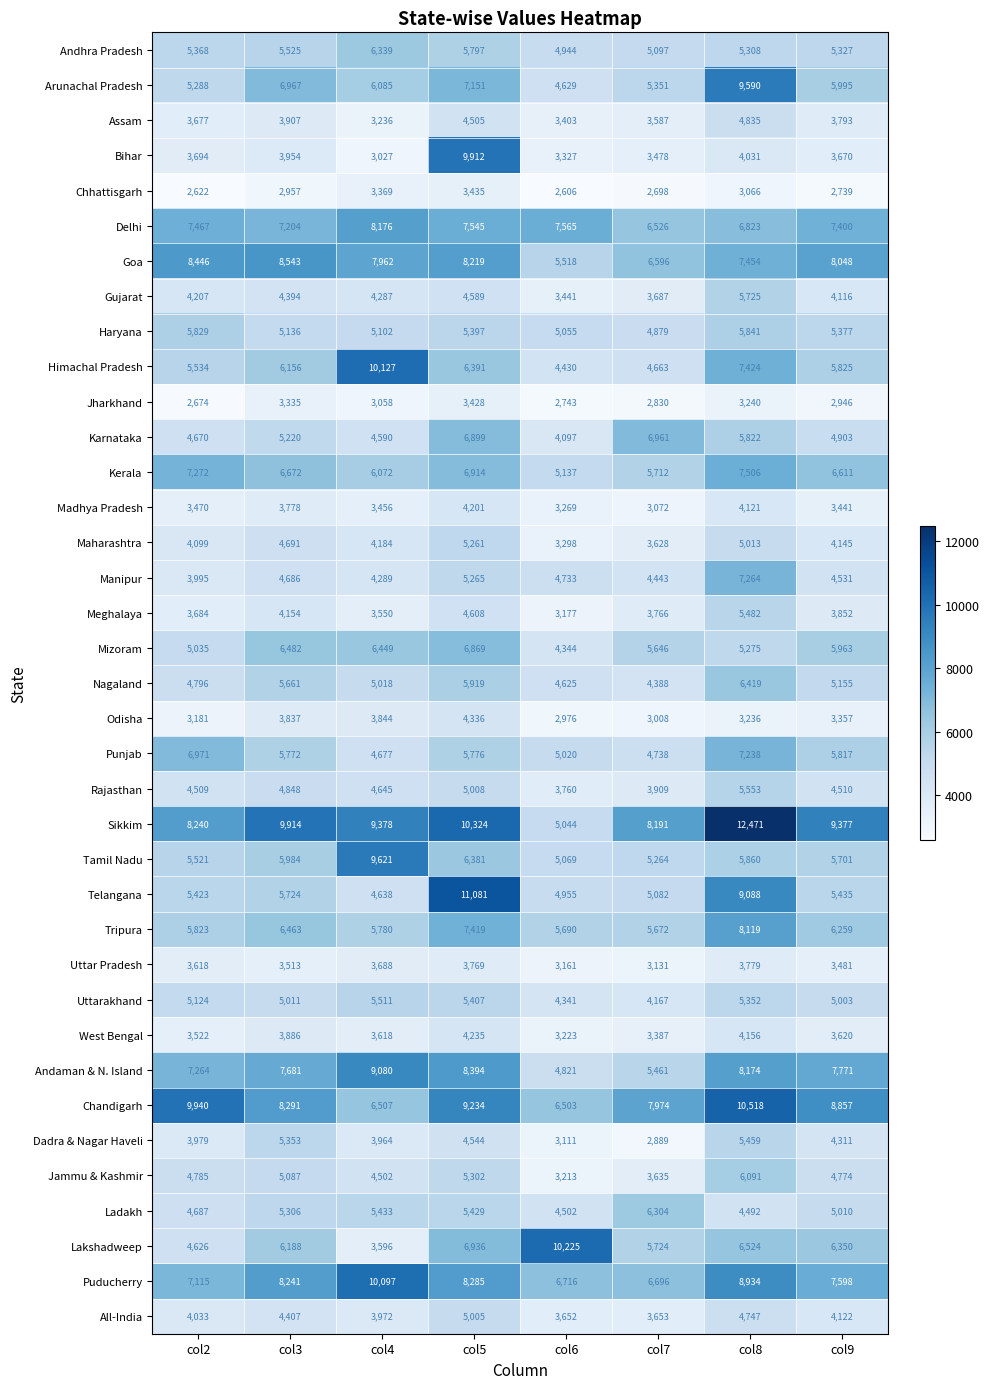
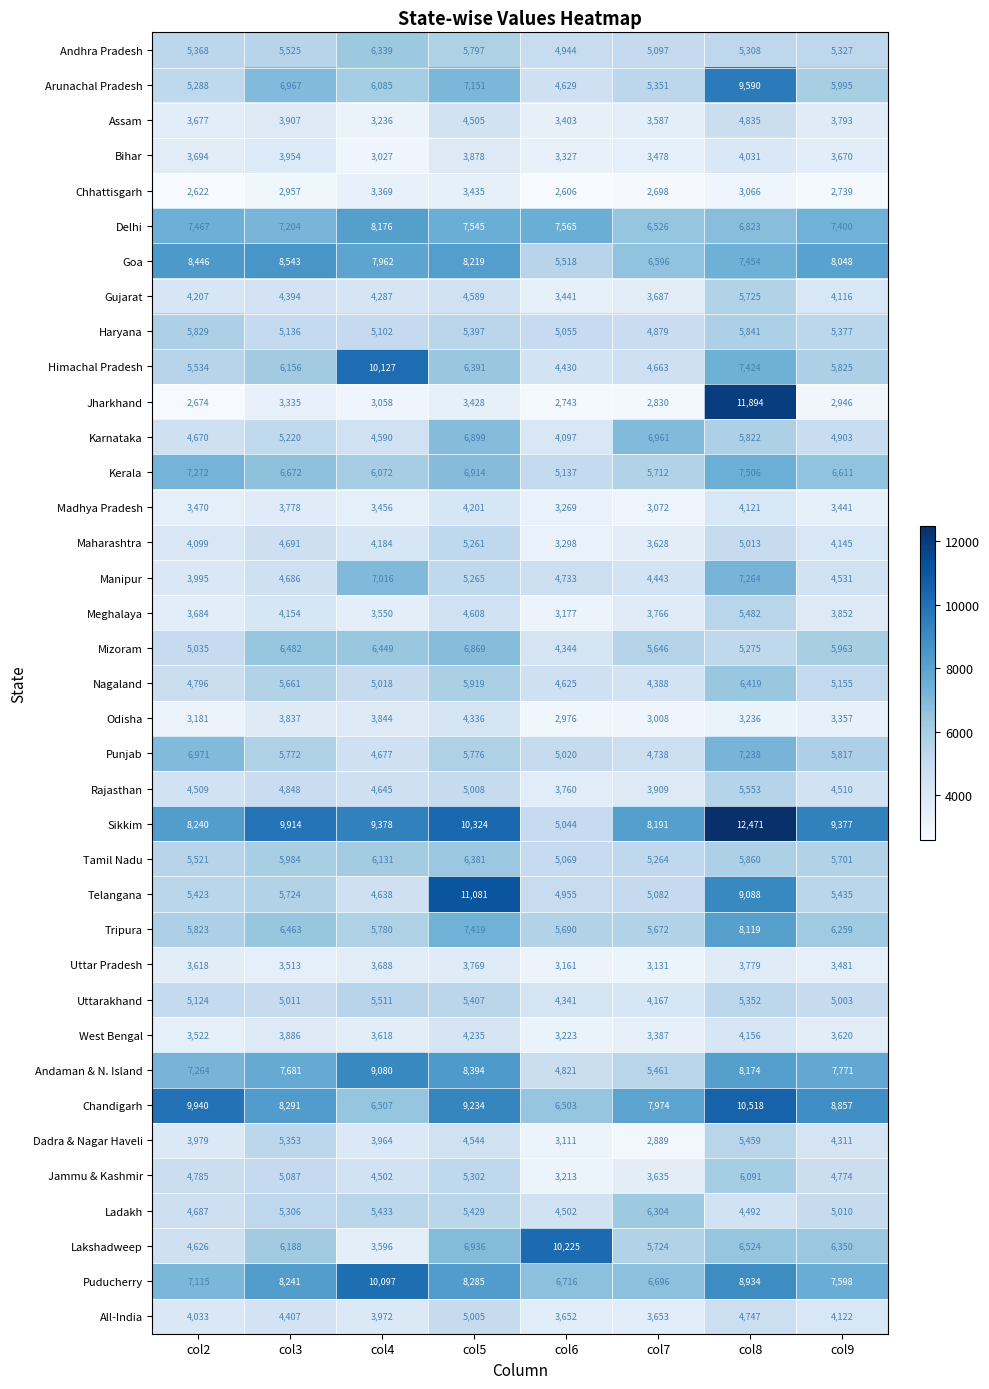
  {
    "Bihar": {
      "col2": "3,694",
      "col3": "3,954",
      "col4": "3,027",
-     "col5": "9,912",
+     "col5": "3,878",
      "col6": "3,327",
      "col7": "3,478",
      "col8": "4,031",
      "col9": "3,670"
    },
    "Jharkhand": {
      "col2": "2,674",
      "col3": "3,335",
      "col4": "3,058",
      "col5": "3,428",
      "col6": "2,743",
      "col7": "2,830",
-     "col8": "3,240",
+     "col8": "11,894",
      "col9": "2,946"
    },
    "Manipur": {
      "col2": "3,995",
      "col3": "4,686",
-     "col4": "4,289",
+     "col4": "7,016",
      "col5": "5,265",
      "col6": "4,733",
      "col7": "4,443",
      "col8": "7,264",
      "col9": "4,531"
    },
    "Tamil Nadu": {
      "col2": "5,521",
      "col3": "5,984",
-     "col4": "9,621",
+     "col4": "6,131",
      "col5": "6,381",
      "col6": "5,069",
      "col7": "5,264",
      "col8": "5,860",
      "col9": "5,701"
    }
  }
